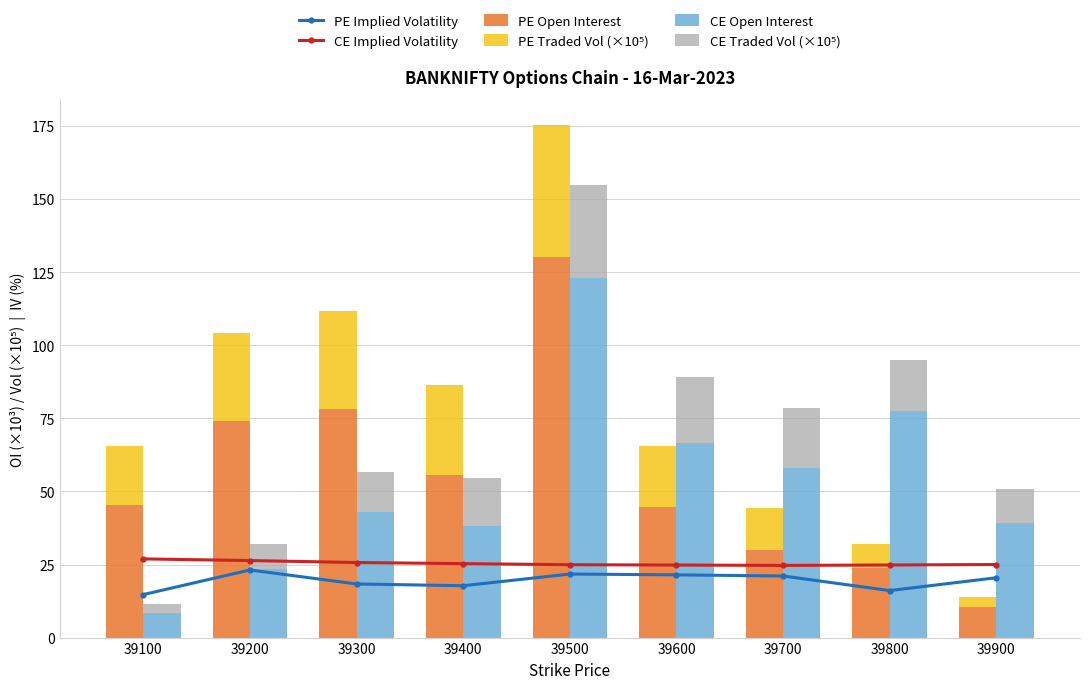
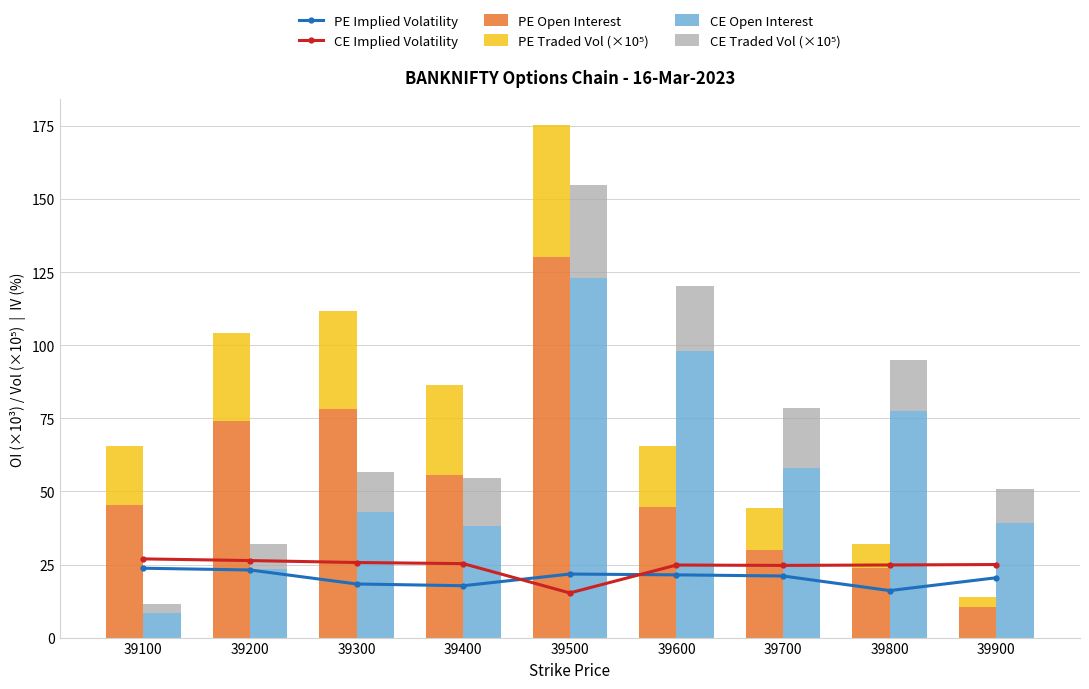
  {
    "PE Open Interest": {
      "39100": 45,
      "39200": 74,
      "39300": 78,
      "39400": 56,
      "39500": 130,
      "39600": 45,
      "39700": 30,
      "39800": 24,
      "39900": 11
    },
    "PE Implied Volatility": {
-     "39100": 15,
+     "39100": 24,
      "39200": 23,
      "39300": 18,
      "39400": 18,
      "39500": 22,
      "39600": 21,
      "39700": 21,
      "39800": 16,
      "39900": 20
    },
    "PE Traded Vol (×10⁵)": {
      "39100": 20,
      "39200": 30,
      "39300": 34,
      "39400": 31,
      "39500": 45,
      "39600": 21,
      "39700": 14,
      "39800": 8,
      "39900": 3
    },
    "CE Implied Volatility": {
      "39100": 27,
      "39200": 26,
      "39300": 26,
      "39400": 25,
-     "39500": 25,
+     "39500": 15,
      "39600": 25,
      "39700": 25,
      "39800": 25,
      "39900": 25
    },
    "CE Open Interest": {
      "39100": 9,
      "39200": 24,
      "39300": 43,
      "39400": 38,
      "39500": 123,
-     "39600": 67,
+     "39600": 98,
      "39700": 58,
      "39800": 78,
      "39900": 39
    },
    "CE Traded Vol (×10⁵)": {
      "39100": 3,
      "39200": 8,
      "39300": 14,
      "39400": 16,
      "39500": 32,
      "39600": 22,
      "39700": 20,
      "39800": 17,
      "39900": 12
    }
  }
